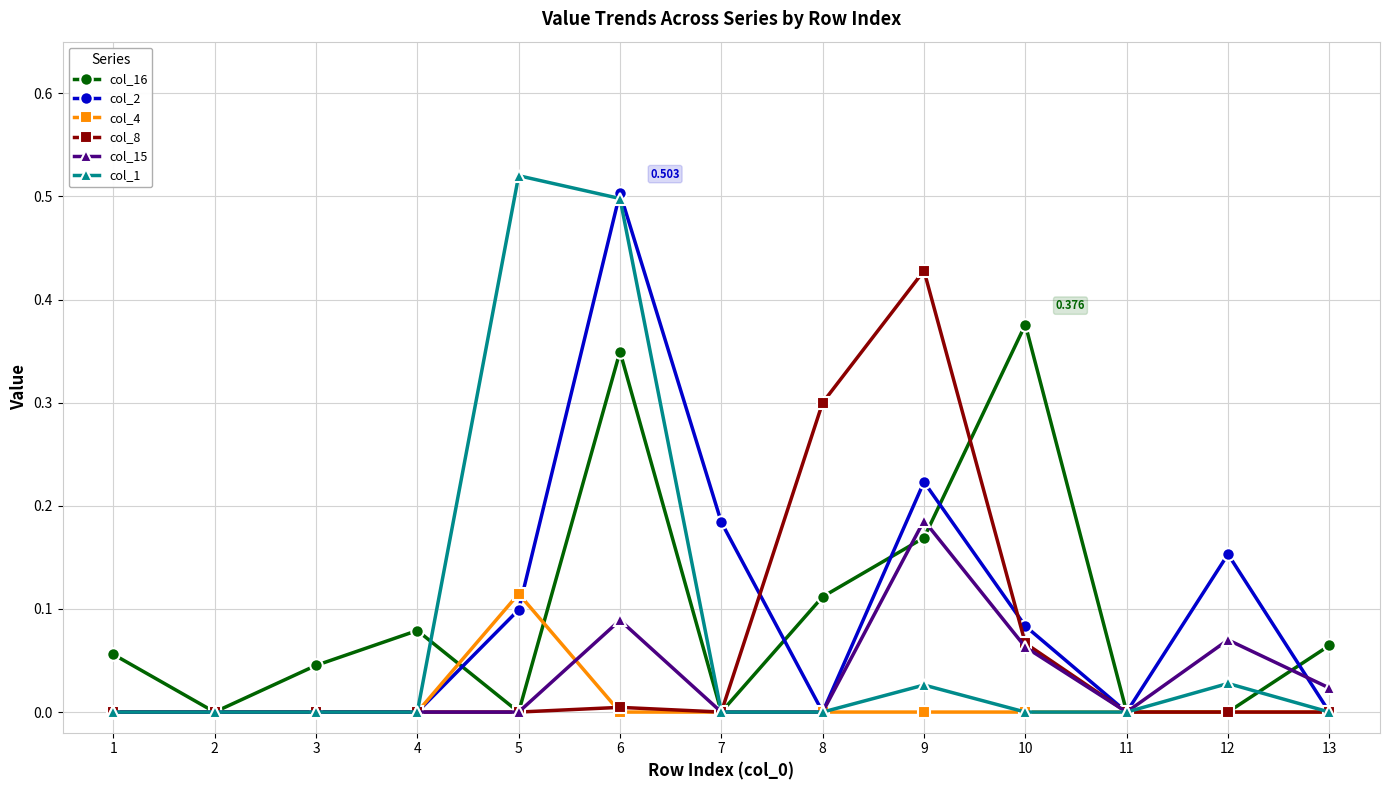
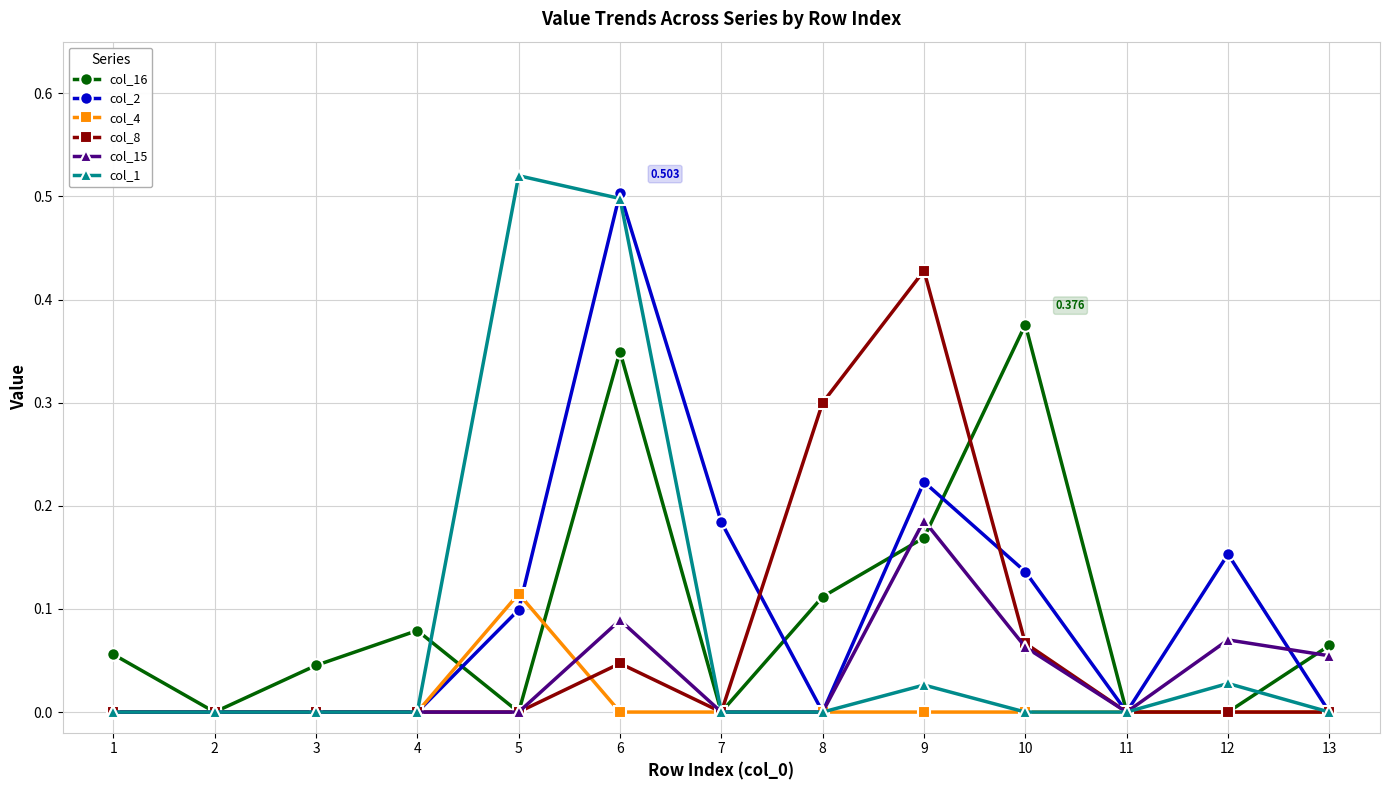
  {
    "col_16": {
      "1": 0.056,
      "3": 0.045,
      "4": 0.079,
      "6": 0.349,
      "8": 0.112,
      "9": 0.169,
      "10": 0.376,
      "13": 0.065
    },
    "col_2": {
      "5": 0.099,
      "6": 0.503,
      "7": 0.184,
      "9": 0.223,
-     "10": 0.083,
+     "10": 0.136,
      "12": 0.153
    },
    "col_4": {
      "5": 0.115,
      "6": 0.000,
      "9": 0.000
    },
    "col_8": {
-     "6": 0.005,
+     "6": 0.047,
      "8": 0.300,
      "9": 0.428,
      "10": 0.067
    },
    "col_15": {
      "6": 0.089,
      "9": 0.186,
      "10": 0.063,
      "12": 0.070,
-     "13": 0.023
+     "13": 0.055
    },
    "col_1": {
      "5": 0.520,
      "6": 0.498,
      "9": 0.026,
      "12": 0.028
    }
  }
